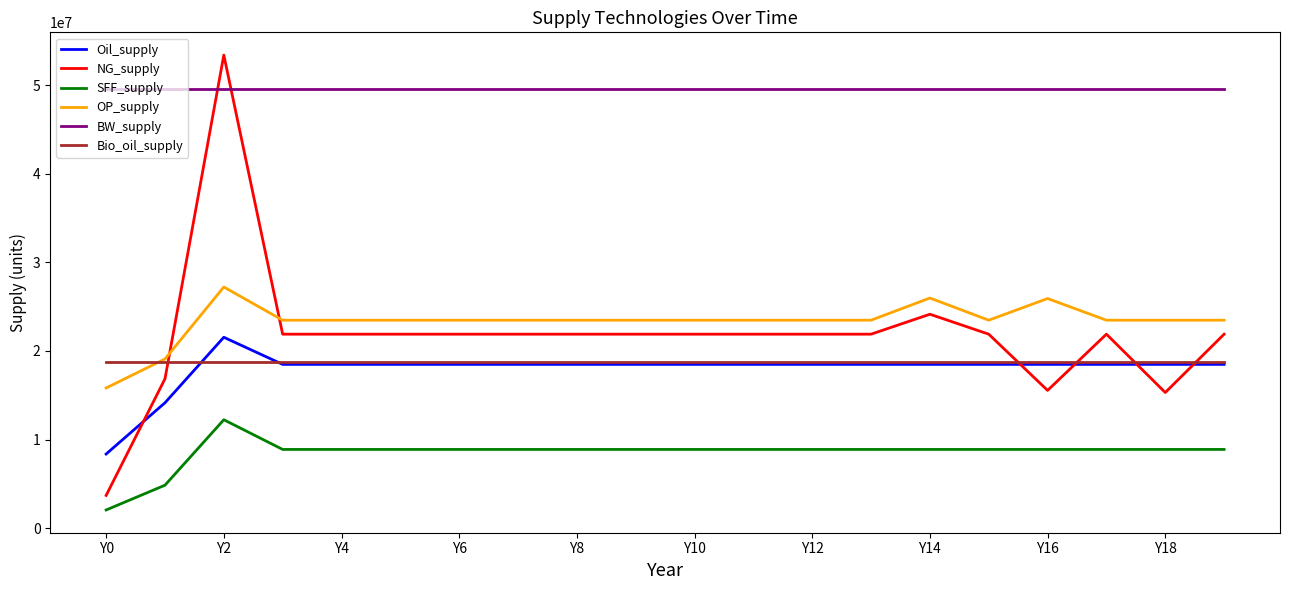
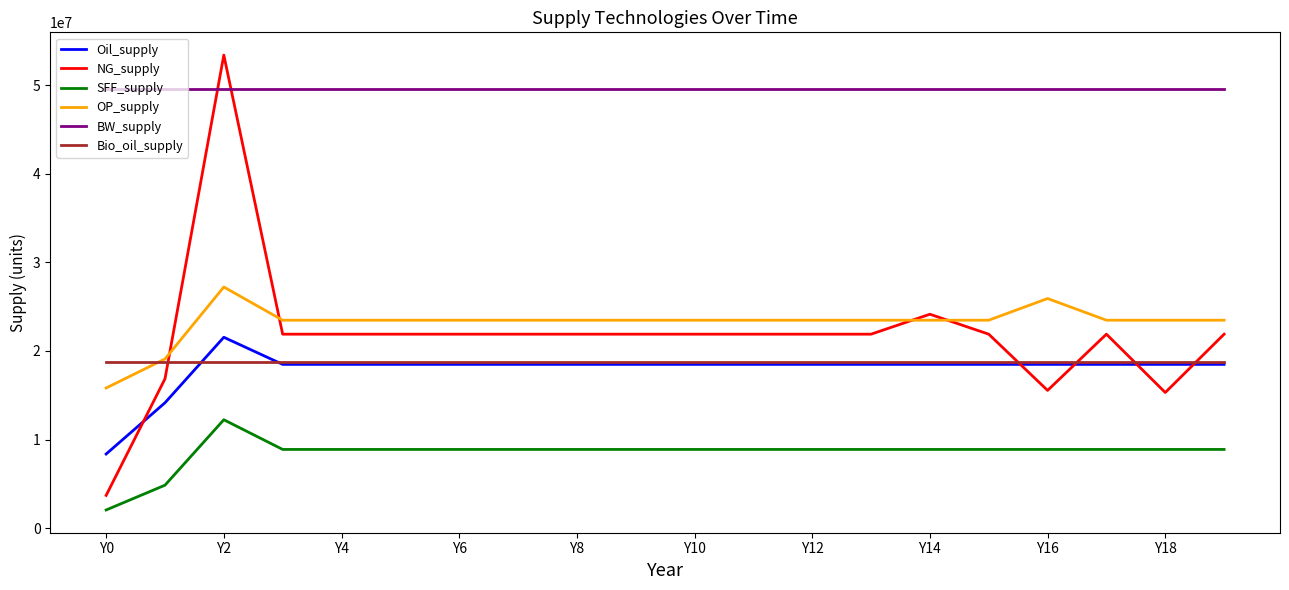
  {
    "Oil_supply": {
      "Y0": 8000000,
      "Y2": 22000000,
      "Y4": 18000000,
      "Y6": 18000000,
      "Y8": 18000000,
      "Y10": 18000000,
      "Y12": 18000000,
      "Y14": 18000000,
      "Y16": 18000000,
      "Y18": 18000000
    },
    "NG_supply": {
      "Y0": 4000000,
      "Y2": 53000000,
      "Y4": 22000000,
      "Y6": 22000000,
      "Y8": 22000000,
      "Y10": 22000000,
      "Y12": 22000000,
      "Y14": 24000000,
      "Y16": 16000000,
      "Y18": 15000000
    },
    "SFF_supply": {
      "Y0": 2000000,
      "Y2": 12000000,
      "Y4": 9000000,
      "Y6": 9000000,
      "Y8": 9000000,
      "Y10": 9000000,
      "Y12": 9000000,
      "Y14": 9000000,
      "Y16": 9000000,
      "Y18": 9000000
    },
    "OP_supply": {
      "Y0": 16000000,
      "Y2": 27000000,
      "Y4": 23000000,
      "Y6": 23000000,
      "Y8": 23000000,
      "Y10": 23000000,
      "Y12": 23000000,
-     "Y14": 26000000,
+     "Y14": 23000000,
      "Y16": 26000000,
      "Y18": 23000000
    },
    "BW_supply": {
      "Y2": 50000000,
      "Y4": 50000000,
      "Y6": 50000000,
      "Y8": 50000000,
      "Y10": 50000000,
      "Y12": 50000000,
      "Y14": 50000000,
      "Y16": 50000000,
      "Y18": 50000000
    },
    "Bio_oil_supply": {
      "Y0": 19000000,
      "Y2": 19000000,
      "Y4": 19000000,
      "Y6": 19000000,
      "Y8": 19000000,
      "Y10": 19000000,
      "Y12": 19000000,
      "Y14": 19000000,
      "Y16": 19000000,
      "Y18": 19000000
    }
  }
